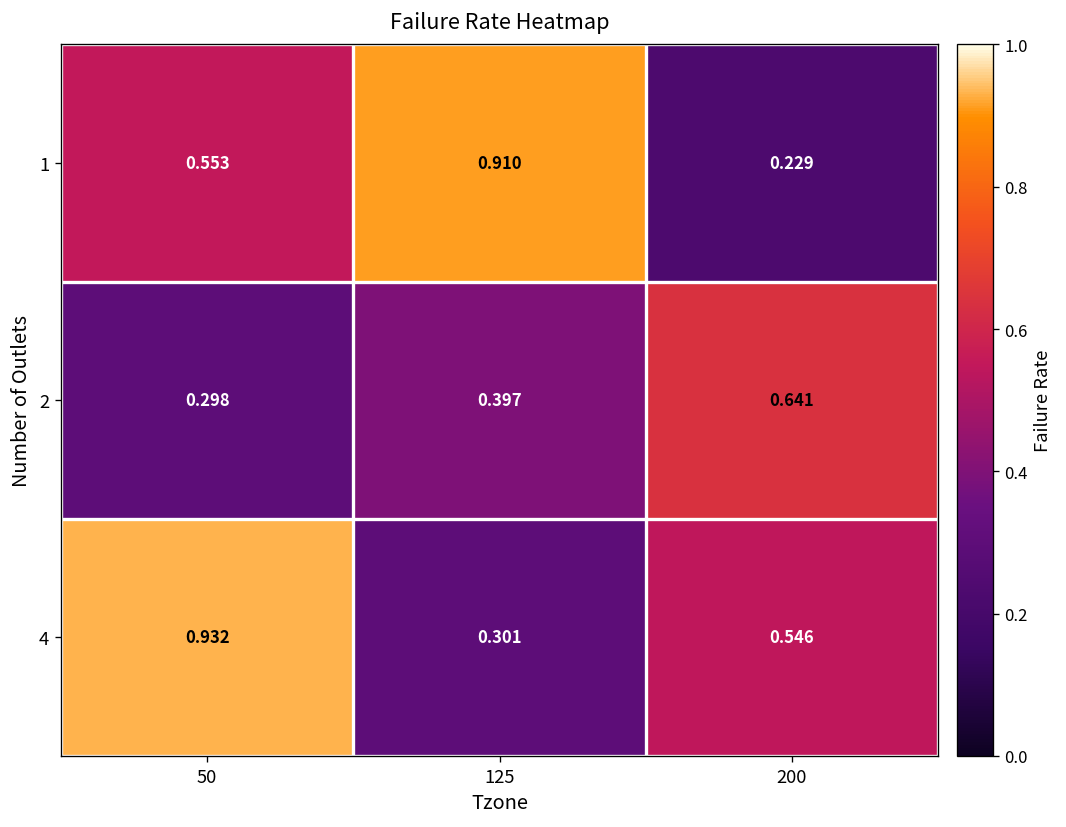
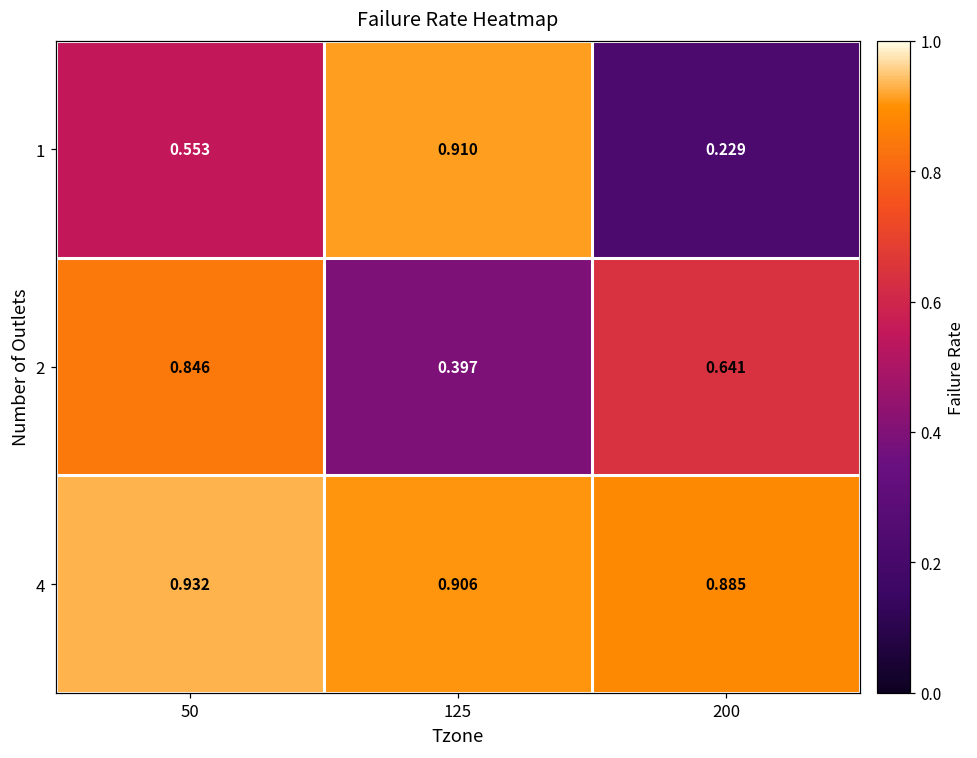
  {
    "1": {
      "50": 0.553,
      "125": 0.910,
      "200": 0.229
    },
    "2": {
-     "50": 0.298,
+     "50": 0.846,
      "125": 0.397,
      "200": 0.641
    },
    "4": {
      "50": 0.932,
-     "125": 0.301,
-     "200": 0.546
+     "125": 0.906,
+     "200": 0.885
    }
  }
